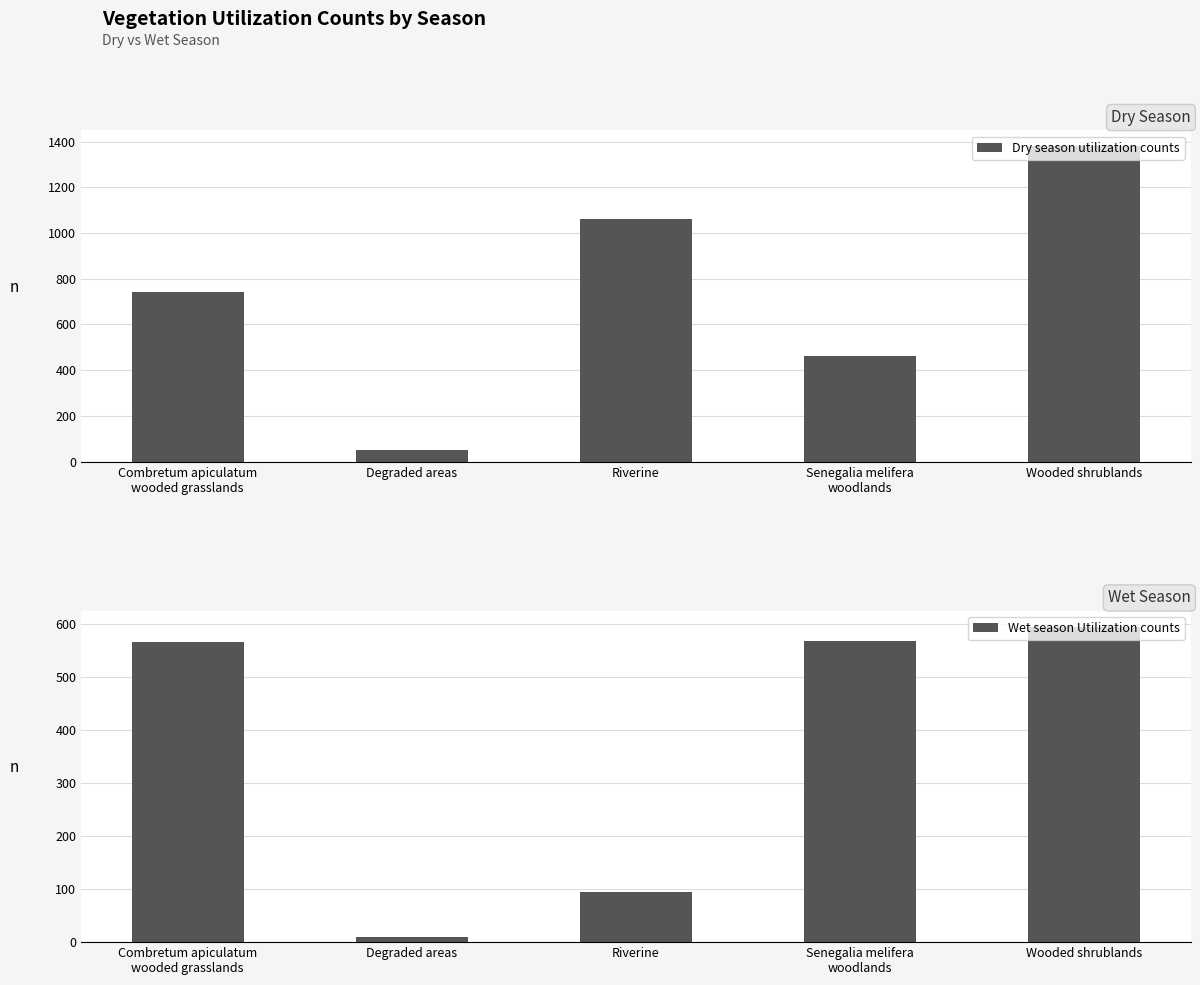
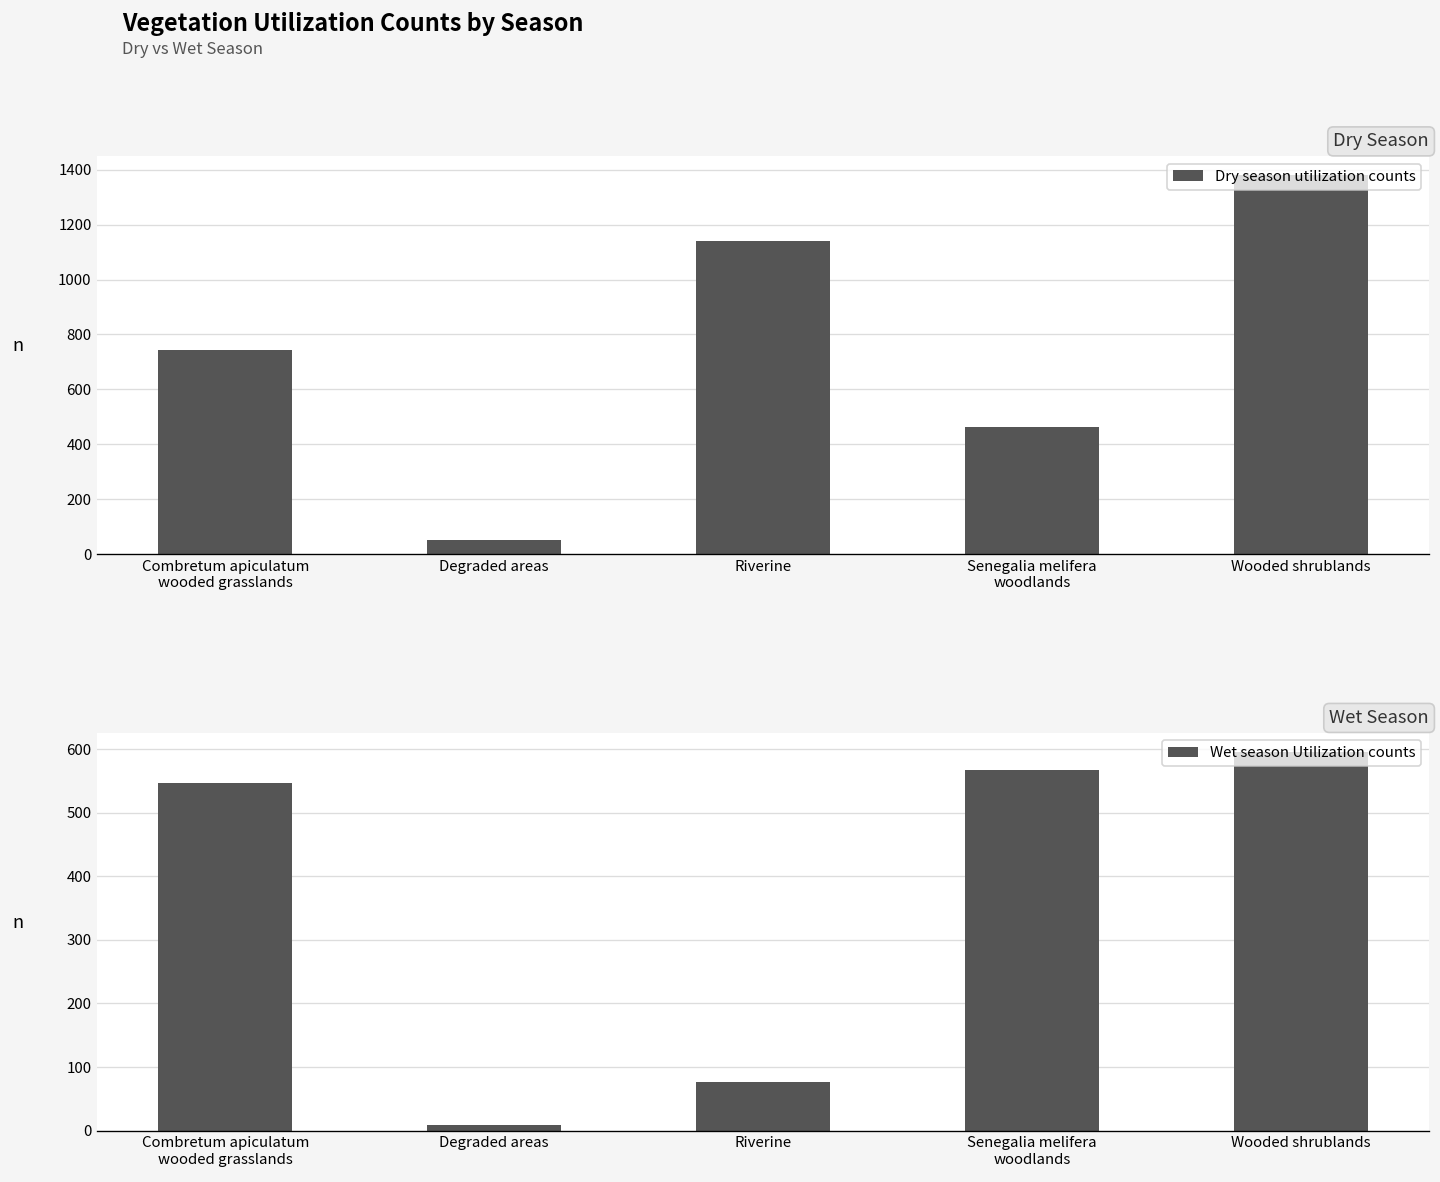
  {
    "Dry Season": {
      "Combretum apiculatum wooded grasslands": 740,
      "Degraded areas": 50,
-     "Riverine": 1060,
+     "Riverine": 1140,
      "Senegalia melifera woodlands": 460
    },
    "Wet Season": {
-     "Combretum apiculatum wooded grasslands": 570,
+     "Combretum apiculatum wooded grasslands": 550,
      "Degraded areas": 10,
-     "Riverine": 100,
+     "Riverine": 80,
      "Senegalia melifera woodlands": 570
    }
  }
